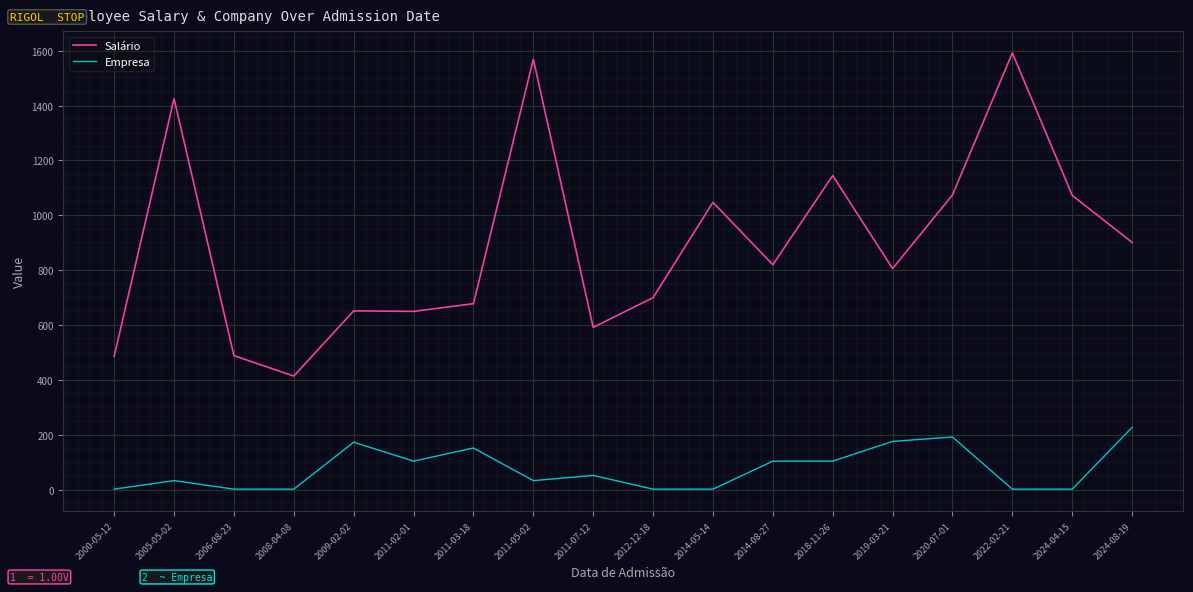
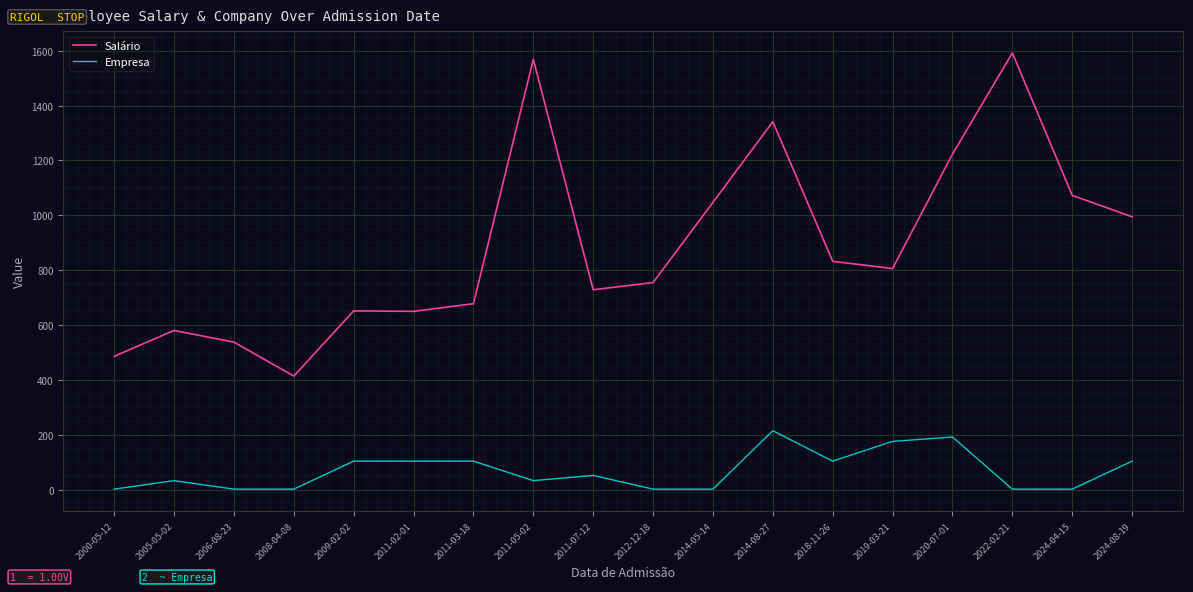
  {
    "Salário": {
      "2000-05-12": 490,
-     "2005-05-02": 1430,
-     "2006-08-23": 490,
+     "2005-05-02": 580,
+     "2006-08-23": 540,
      "2008-04-08": 410,
      "2009-02-02": 650,
      "2011-02-01": 650,
      "2011-03-18": 680,
      "2011-05-02": 1570,
-     "2011-07-12": 590,
-     "2012-12-18": 700,
+     "2011-07-12": 730,
+     "2012-12-18": 760,
      "2014-05-14": 1050,
-     "2014-08-27": 820,
-     "2018-11-26": 1140,
+     "2014-08-27": 1340,
+     "2018-11-26": 830,
      "2019-03-21": 810,
-     "2020-07-01": 1070,
+     "2020-07-01": 1220,
      "2022-02-21": 1590,
      "2024-04-15": 1070,
-     "2024-08-19": 900
+     "2024-08-19": 990
    },
    "Empresa": {
      "2000-05-12": 0,
      "2005-05-02": 30,
      "2006-08-23": 0,
      "2008-04-08": 0,
-     "2009-02-02": 170,
+     "2009-02-02": 100,
      "2011-02-01": 100,
-     "2011-03-18": 150,
+     "2011-03-18": 100,
      "2011-05-02": 30,
      "2011-07-12": 50,
      "2012-12-18": 0,
      "2014-05-14": 0,
-     "2014-08-27": 100,
+     "2014-08-27": 220,
      "2018-11-26": 100,
      "2019-03-21": 180,
      "2020-07-01": 190,
      "2022-02-21": 0,
      "2024-04-15": 0,
-     "2024-08-19": 230
+     "2024-08-19": 100
    }
  }
